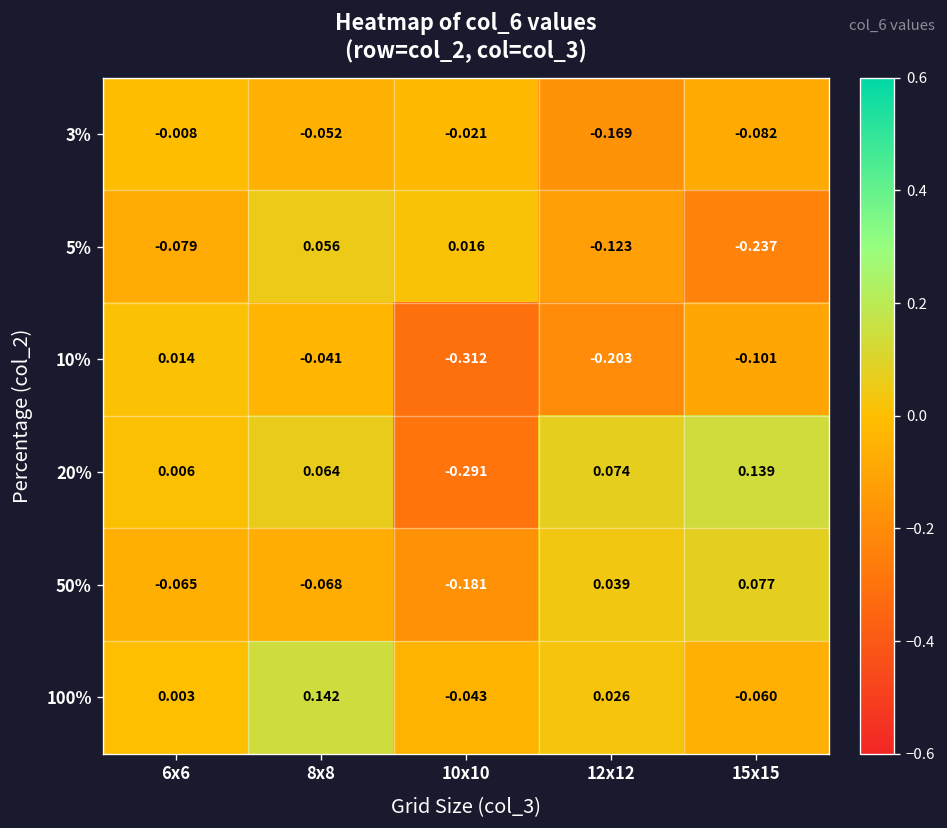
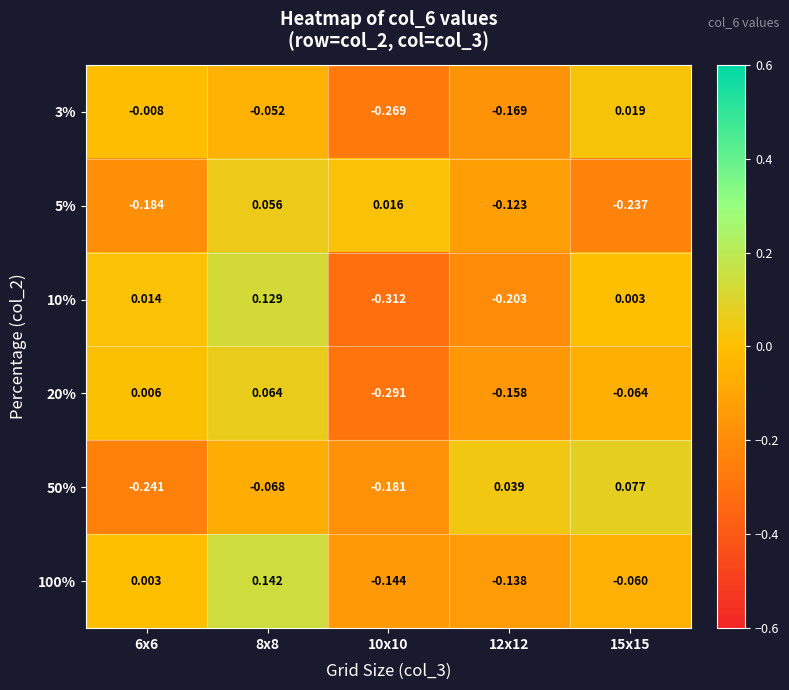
  {
    "3%": {
      "6x6": -0.008,
      "8x8": -0.052,
-     "10x10": -0.021,
+     "10x10": -0.269,
      "12x12": -0.169,
-     "15x15": -0.082
+     "15x15": 0.019
    },
    "5%": {
-     "6x6": -0.079,
+     "6x6": -0.184,
      "8x8": 0.056,
      "10x10": 0.016,
      "12x12": -0.123,
      "15x15": -0.237
    },
    "10%": {
      "6x6": 0.014,
-     "8x8": -0.041,
+     "8x8": 0.129,
      "10x10": -0.312,
      "12x12": -0.203,
-     "15x15": -0.101
+     "15x15": 0.003
    },
    "20%": {
      "6x6": 0.006,
      "8x8": 0.064,
      "10x10": -0.291,
-     "12x12": 0.074,
-     "15x15": 0.139
+     "12x12": -0.158,
+     "15x15": -0.064
    },
    "50%": {
-     "6x6": -0.065,
+     "6x6": -0.241,
      "8x8": -0.068,
      "10x10": -0.181,
      "12x12": 0.039,
      "15x15": 0.077
    },
    "100%": {
      "6x6": 0.003,
      "8x8": 0.142,
-     "10x10": -0.043,
-     "12x12": 0.026,
+     "10x10": -0.144,
+     "12x12": -0.138,
      "15x15": -0.060
    }
  }
